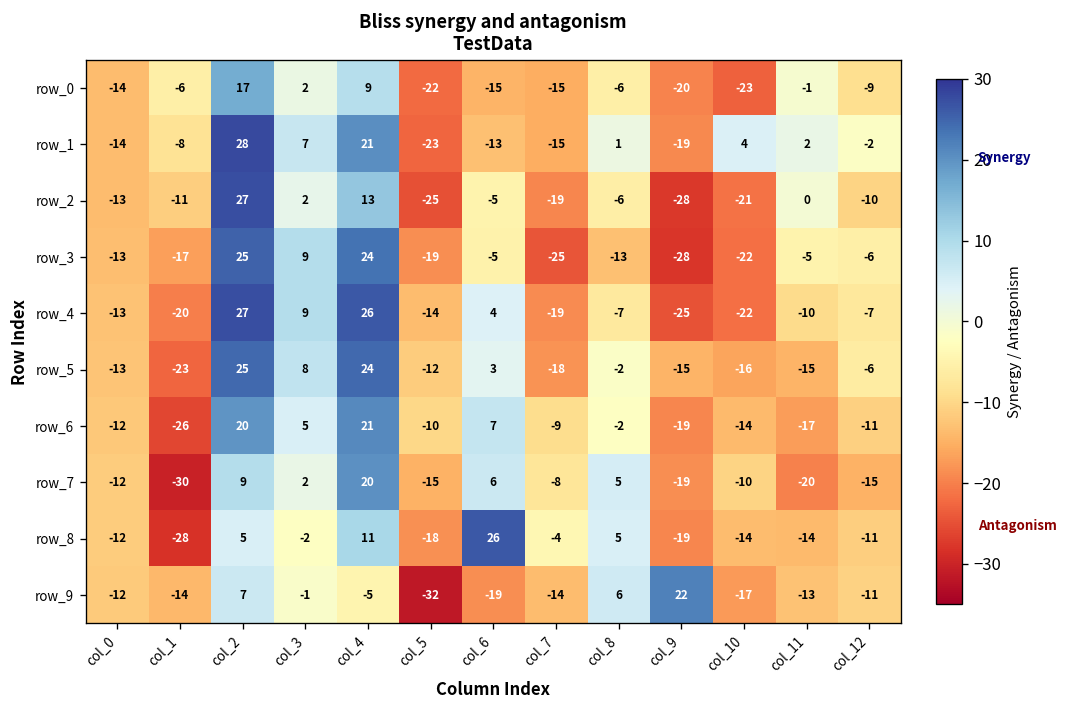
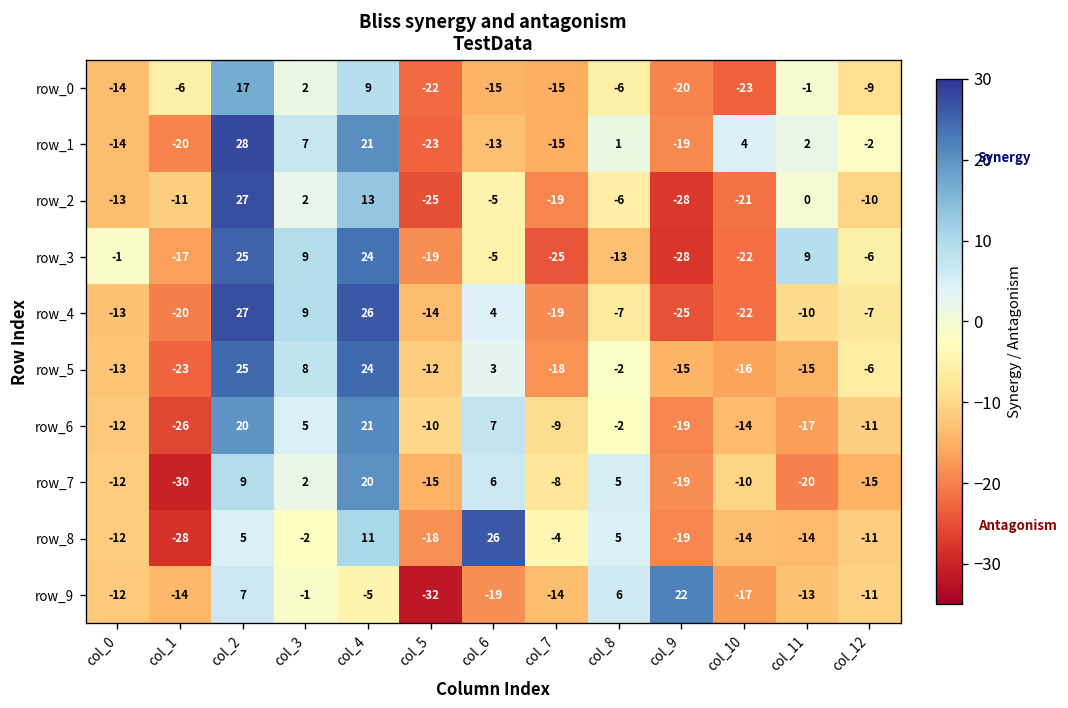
  {
    "row_0": {
      "col_0": -14,
      "col_1": -6,
      "col_2": 17,
      "col_3": 2,
      "col_4": 9,
      "col_5": -22,
      "col_6": -15,
      "col_7": -15,
      "col_8": -6,
      "col_9": -20,
      "col_10": -23,
      "col_11": -1,
      "col_12": -9
    },
    "row_1": {
      "col_0": -14,
-     "col_1": -8,
+     "col_1": -20,
      "col_2": 28,
      "col_3": 7,
      "col_4": 21,
      "col_5": -23,
      "col_6": -13,
      "col_7": -15,
      "col_8": 1,
      "col_9": -19,
      "col_10": 4,
      "col_11": 2,
      "col_12": -2
    },
    "row_2": {
      "col_0": -13,
      "col_1": -11,
      "col_2": 27,
      "col_3": 2,
      "col_4": 13,
      "col_5": -25,
      "col_6": -5,
      "col_7": -19,
      "col_8": -6,
      "col_9": -28,
      "col_10": -21,
      "col_11": 0,
      "col_12": -10
    },
    "row_3": {
-     "col_0": -13,
+     "col_0": -1,
      "col_1": -17,
      "col_2": 25,
      "col_3": 9,
      "col_4": 24,
      "col_5": -19,
      "col_6": -5,
      "col_7": -25,
      "col_8": -13,
      "col_9": -28,
      "col_10": -22,
-     "col_11": -5,
+     "col_11": 9,
      "col_12": -6
    },
    "row_4": {
      "col_0": -13,
      "col_1": -20,
      "col_2": 27,
      "col_3": 9,
      "col_4": 26,
      "col_5": -14,
      "col_6": 4,
      "col_7": -19,
      "col_8": -7,
      "col_9": -25,
      "col_10": -22,
      "col_11": -10,
      "col_12": -7
    },
    "row_5": {
      "col_0": -13,
      "col_1": -23,
      "col_2": 25,
      "col_3": 8,
      "col_4": 24,
      "col_5": -12,
      "col_6": 3,
      "col_7": -18,
      "col_8": -2,
      "col_9": -15,
      "col_10": -16,
      "col_11": -15,
      "col_12": -6
    },
    "row_6": {
      "col_0": -12,
      "col_1": -26,
      "col_2": 20,
      "col_3": 5,
      "col_4": 21,
      "col_5": -10,
      "col_6": 7,
      "col_7": -9,
      "col_8": -2,
      "col_9": -19,
      "col_10": -14,
      "col_11": -17,
      "col_12": -11
    },
    "row_7": {
      "col_0": -12,
      "col_1": -30,
      "col_2": 9,
      "col_3": 2,
      "col_4": 20,
      "col_5": -15,
      "col_6": 6,
      "col_7": -8,
      "col_8": 5,
      "col_9": -19,
      "col_10": -10,
      "col_11": -20,
      "col_12": -15
    },
    "row_8": {
      "col_0": -12,
      "col_1": -28,
      "col_2": 5,
      "col_3": -2,
      "col_4": 11,
      "col_5": -18,
      "col_6": 26,
      "col_7": -4,
      "col_8": 5,
      "col_9": -19,
      "col_10": -14,
      "col_11": -14,
      "col_12": -11
    },
    "row_9": {
      "col_0": -12,
      "col_1": -14,
      "col_2": 7,
      "col_3": -1,
      "col_4": -5,
      "col_5": -32,
      "col_6": -19,
      "col_7": -14,
      "col_8": 6,
      "col_9": 22,
      "col_10": -17,
      "col_11": -13,
      "col_12": -11
    }
  }
